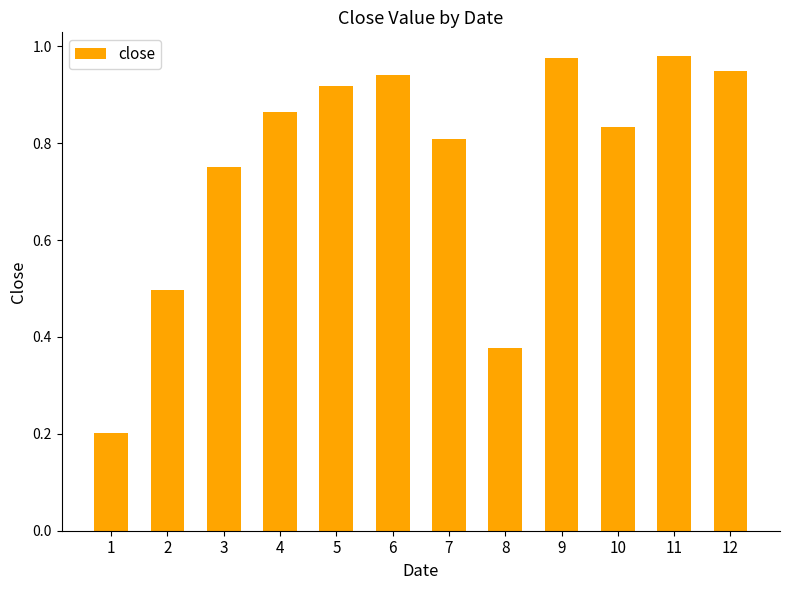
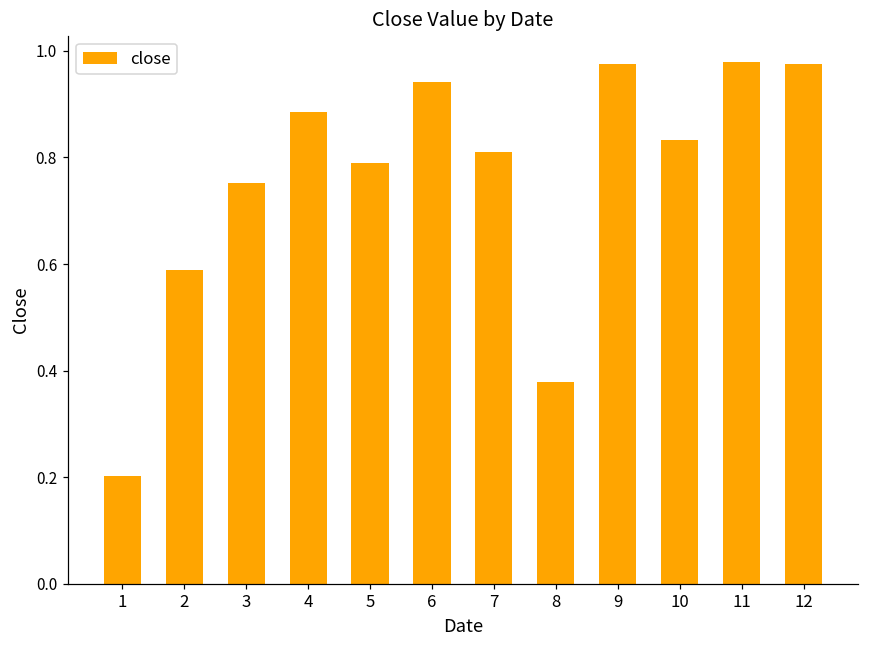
  {
    "1": 0.20,
-   "2": 0.50,
+   "2": 0.59,
    "3": 0.75,
-   "4": 0.86,
-   "5": 0.92,
+   "4": 0.89,
+   "5": 0.79,
    "6": 0.94,
    "7": 0.81,
    "8": 0.38,
    "9": 0.98,
    "10": 0.83,
    "11": 0.98,
-   "12": 0.95
+   "12": 0.98
  }
